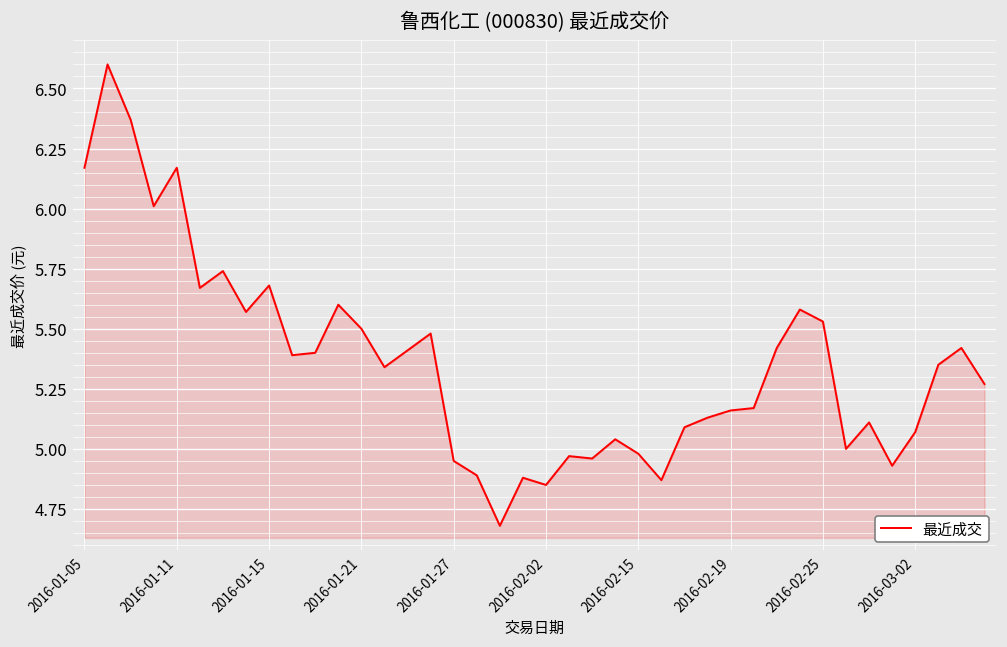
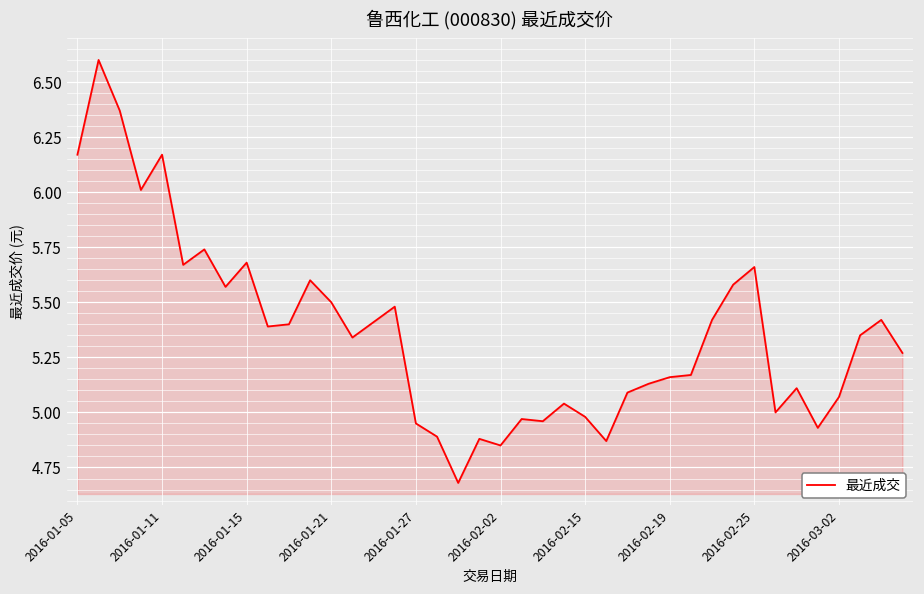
  {
    "2016-01-05": 6.17,
    "2016-01-11": 6.17,
    "2016-01-15": 5.68,
    "2016-01-21": 5.50,
    "2016-01-27": 4.95,
    "2016-02-02": 4.85,
    "2016-02-15": 4.98,
    "2016-02-19": 5.16,
-   "2016-02-25": 5.53,
+   "2016-02-25": 5.66,
    "2016-03-02": 5.07
  }
